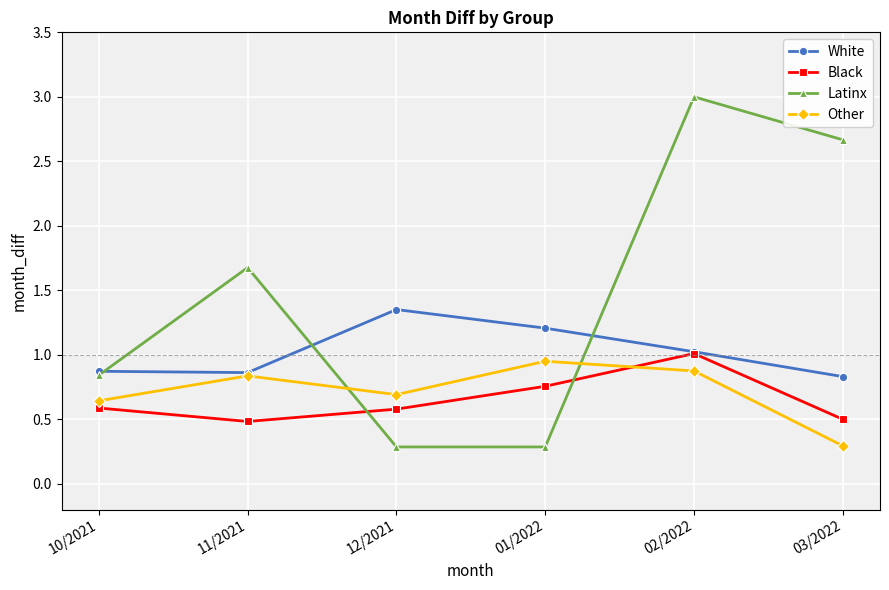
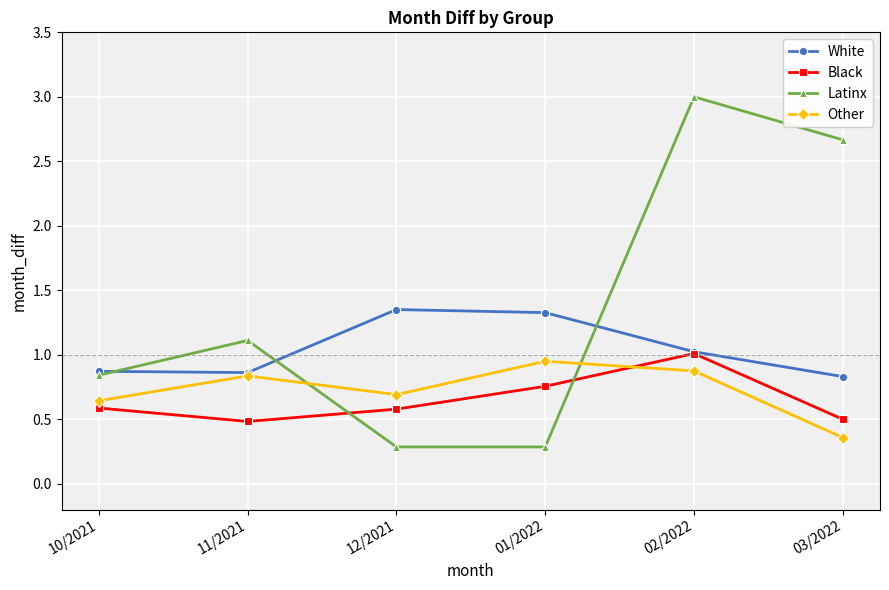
  {
    "White": {
      "10/2021": 0.87,
      "11/2021": 0.86,
      "12/2021": 1.35,
-     "01/2022": 1.21,
+     "01/2022": 1.33,
      "03/2022": 0.83
    },
    "Black": {
      "10/2021": 0.59,
      "11/2021": 0.48,
      "12/2021": 0.58,
      "01/2022": 0.76,
      "03/2022": 0.50
    },
    "Latinx": {
      "10/2021": 0.84,
-     "11/2021": 1.68,
+     "11/2021": 1.11,
      "12/2021": 0.29,
      "01/2022": 0.29,
      "02/2022": 3.00,
      "03/2022": 2.67
    },
    "Other": {
      "10/2021": 0.64,
      "11/2021": 0.84,
      "12/2021": 0.69,
      "01/2022": 0.95,
      "02/2022": 0.88,
-     "03/2022": 0.29
+     "03/2022": 0.36
    }
  }
